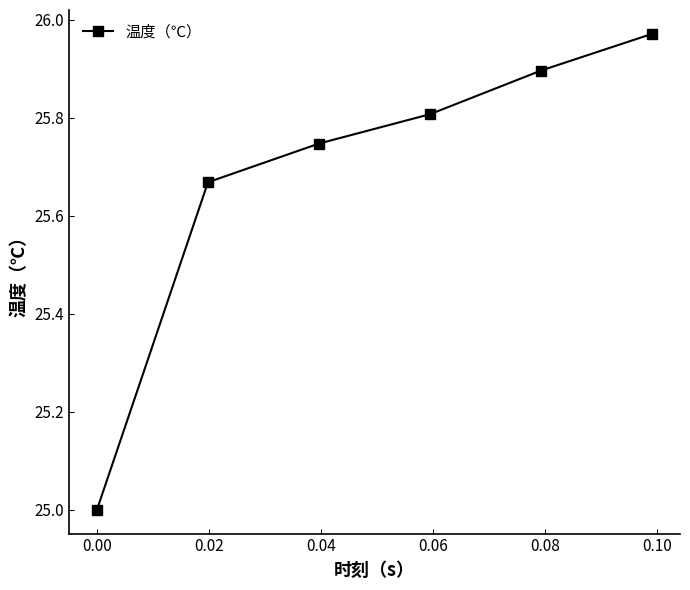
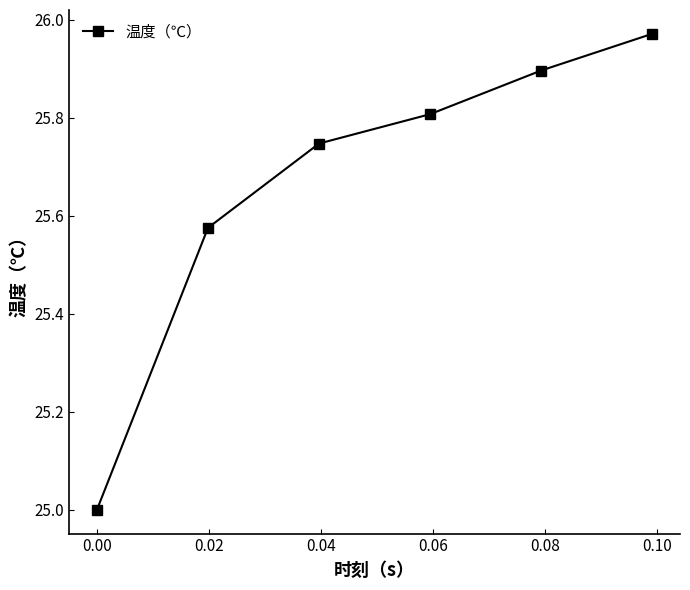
  {
    "0.00": 25.00,
-   "0.02": 25.67,
+   "0.02": 25.58,
    "0.04": 25.75
  }
